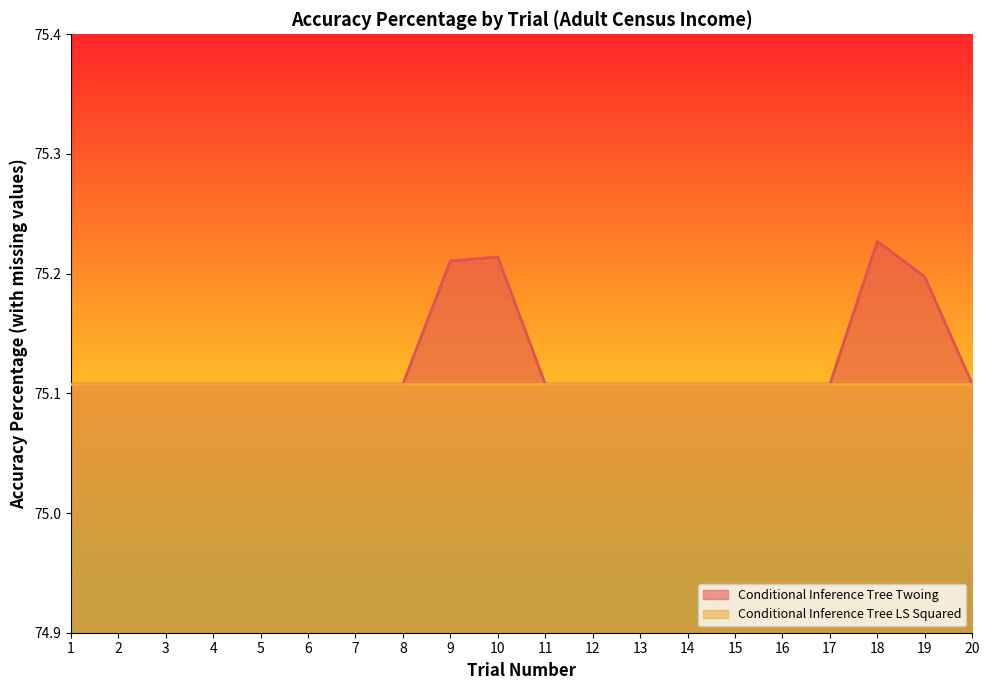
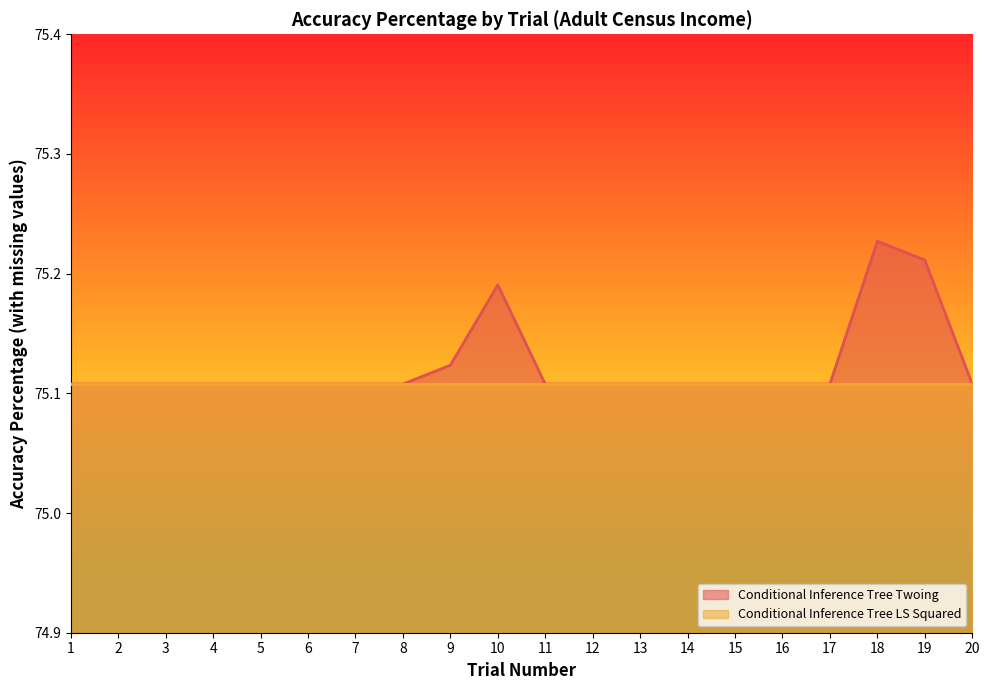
  {
    "Conditional Inference Tree Twoing": {
-     "9": 75.211,
-     "10": 75.214,
+     "9": 75.123,
+     "10": 75.191,
      "18": 75.227,
-     "19": 75.197
+     "19": 75.211
    },
    "Conditional Inference Tree LS Squared": {
      "9": 75.108,
      "10": 75.108,
      "18": 75.108,
      "19": 75.108
    }
  }
